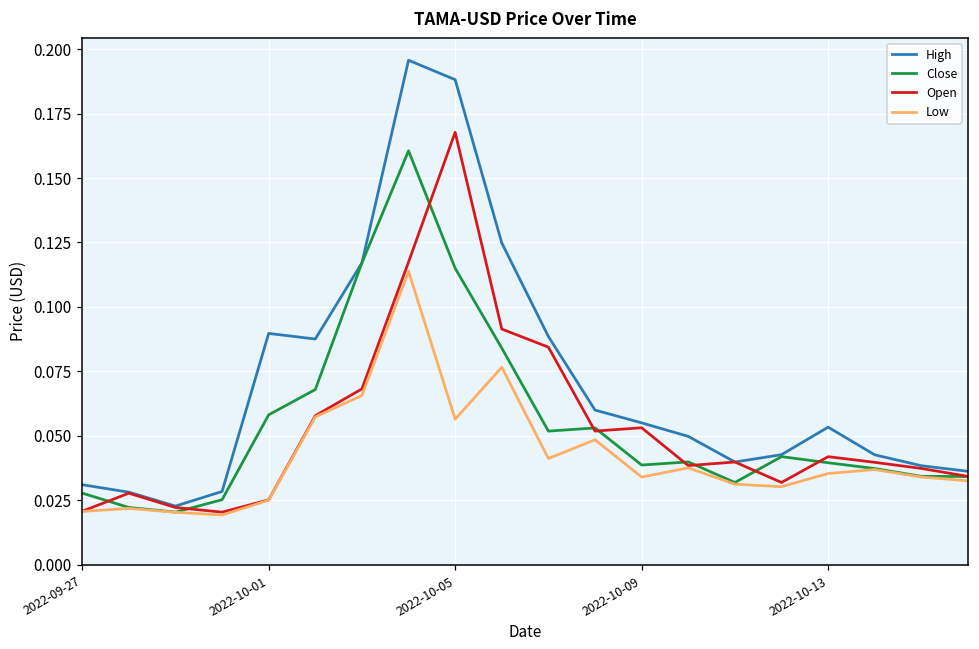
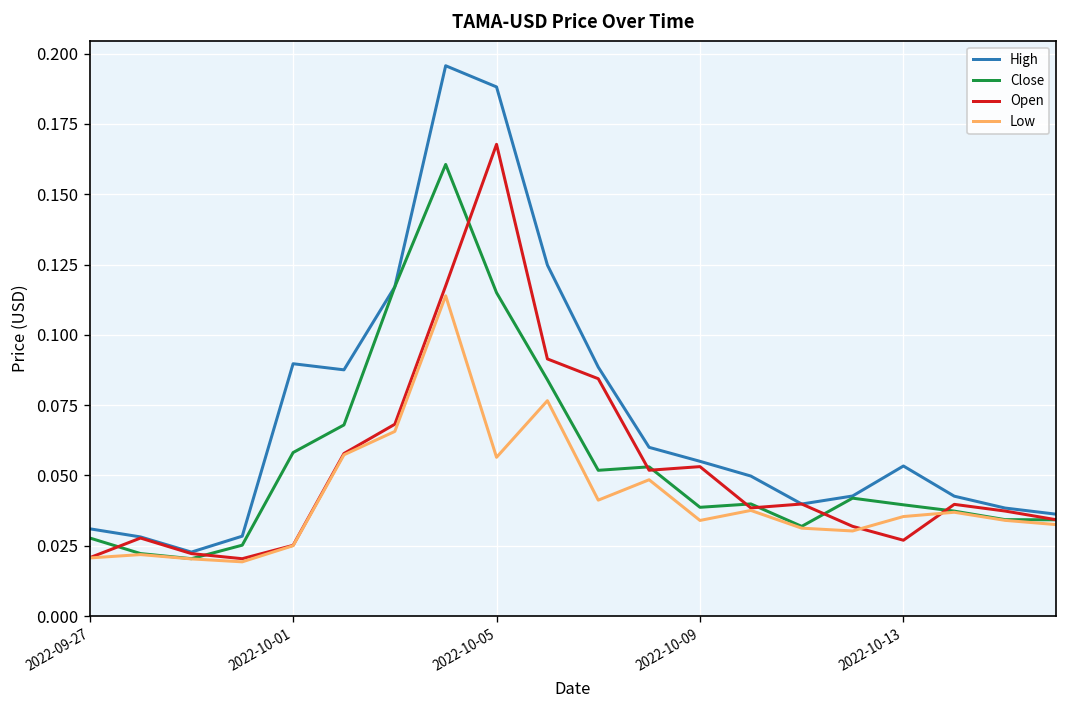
  {
    "High": {
      "2022-09-27": 0.031,
      "2022-10-01": 0.090,
      "2022-10-05": 0.188,
      "2022-10-09": 0.055,
      "2022-10-13": 0.053
    },
    "Close": {
      "2022-09-27": 0.028,
      "2022-10-01": 0.058,
      "2022-10-05": 0.115,
      "2022-10-09": 0.039,
      "2022-10-13": 0.040
    },
    "Open": {
      "2022-10-05": 0.168,
      "2022-10-09": 0.053,
-     "2022-10-13": 0.042
+     "2022-10-13": 0.027
    },
    "Low": {
      "2022-10-05": 0.056,
      "2022-10-09": 0.034,
      "2022-10-13": 0.035
    }
  }
